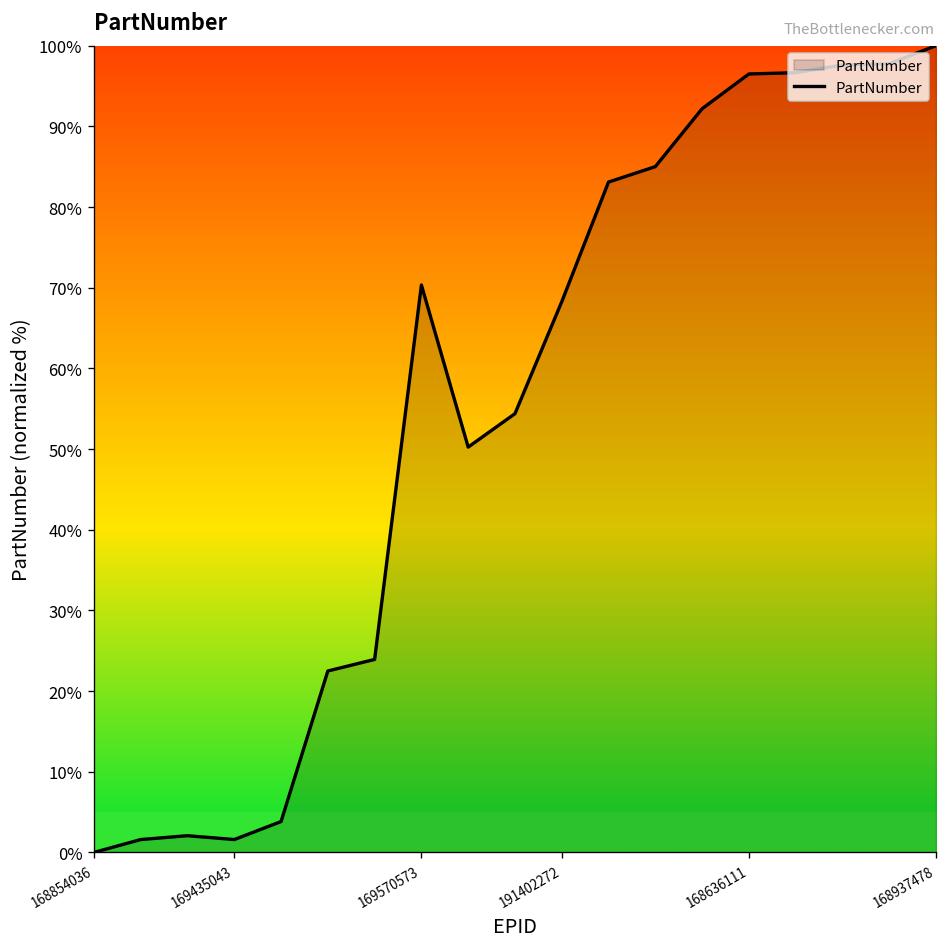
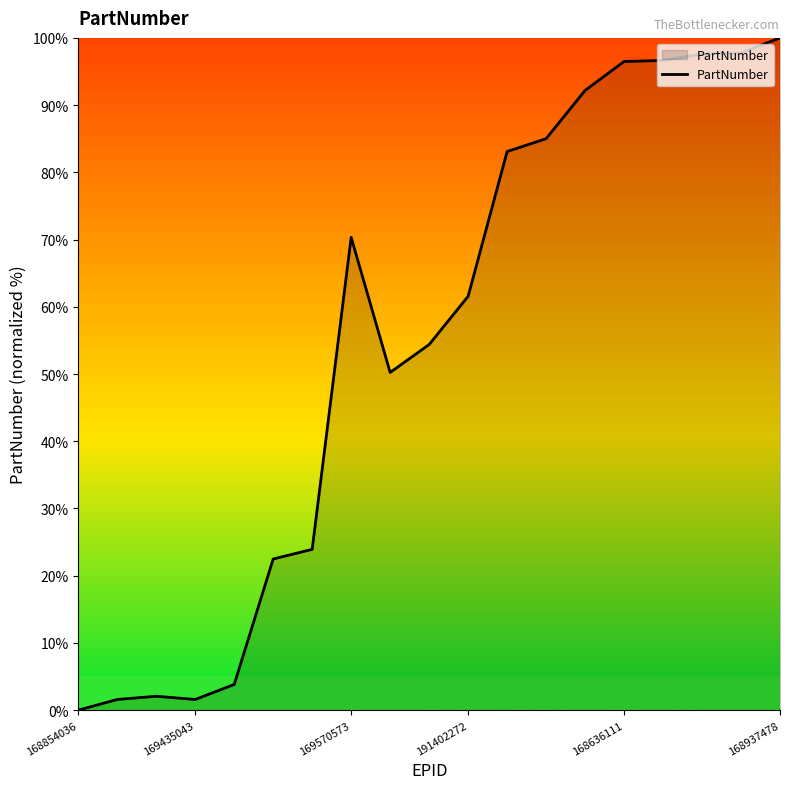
  {
    "168854036": "0%",
    "169435043": "2%",
    "169570573": "70%",
-   "191402272": "68%",
+   "191402272": "62%",
    "168636111": "96%",
    "168937478": "100%"
  }
